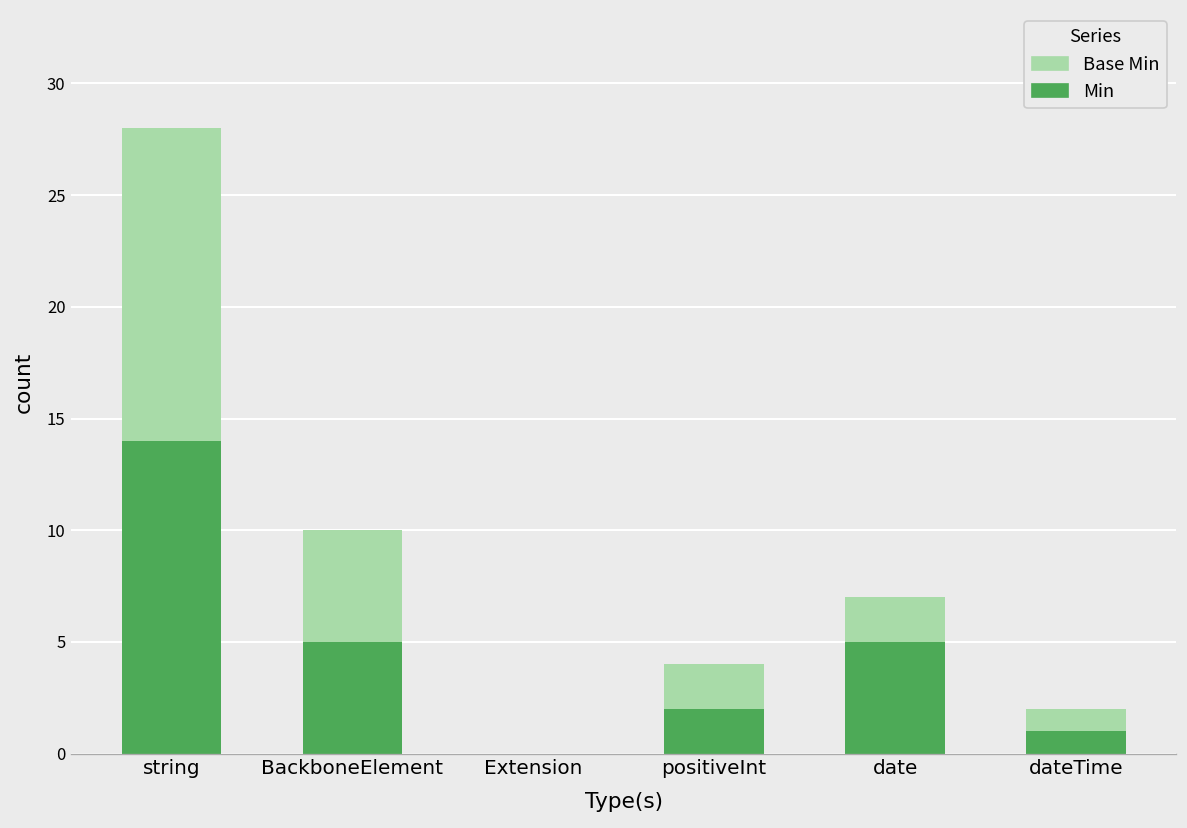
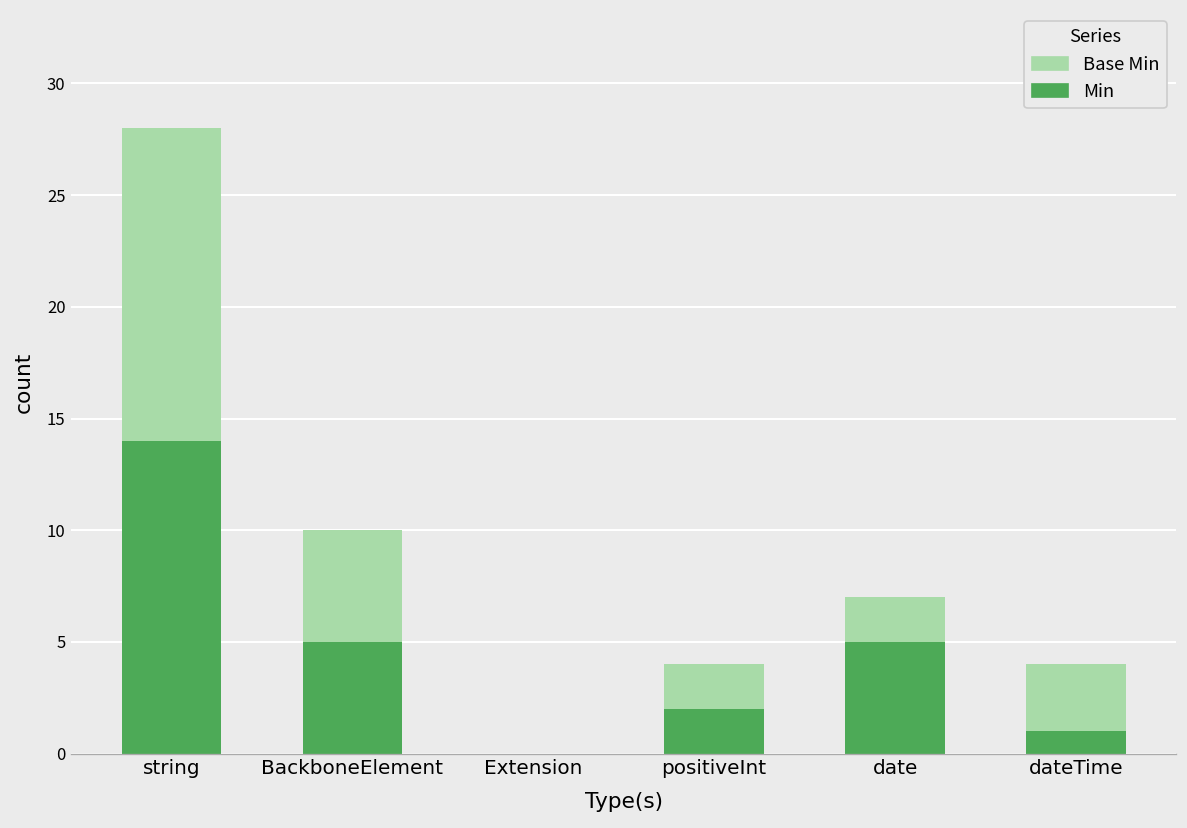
  {
    "Min": {
      "string": 14,
      "BackboneElement": 5,
      "Extension": 0,
      "positiveInt": 2,
      "date": 5,
      "dateTime": 1
    },
    "Base Min": {
      "string": 14,
      "BackboneElement": 5,
      "Extension": 0,
      "positiveInt": 2,
      "date": 2,
-     "dateTime": 1
+     "dateTime": 3
    }
  }
